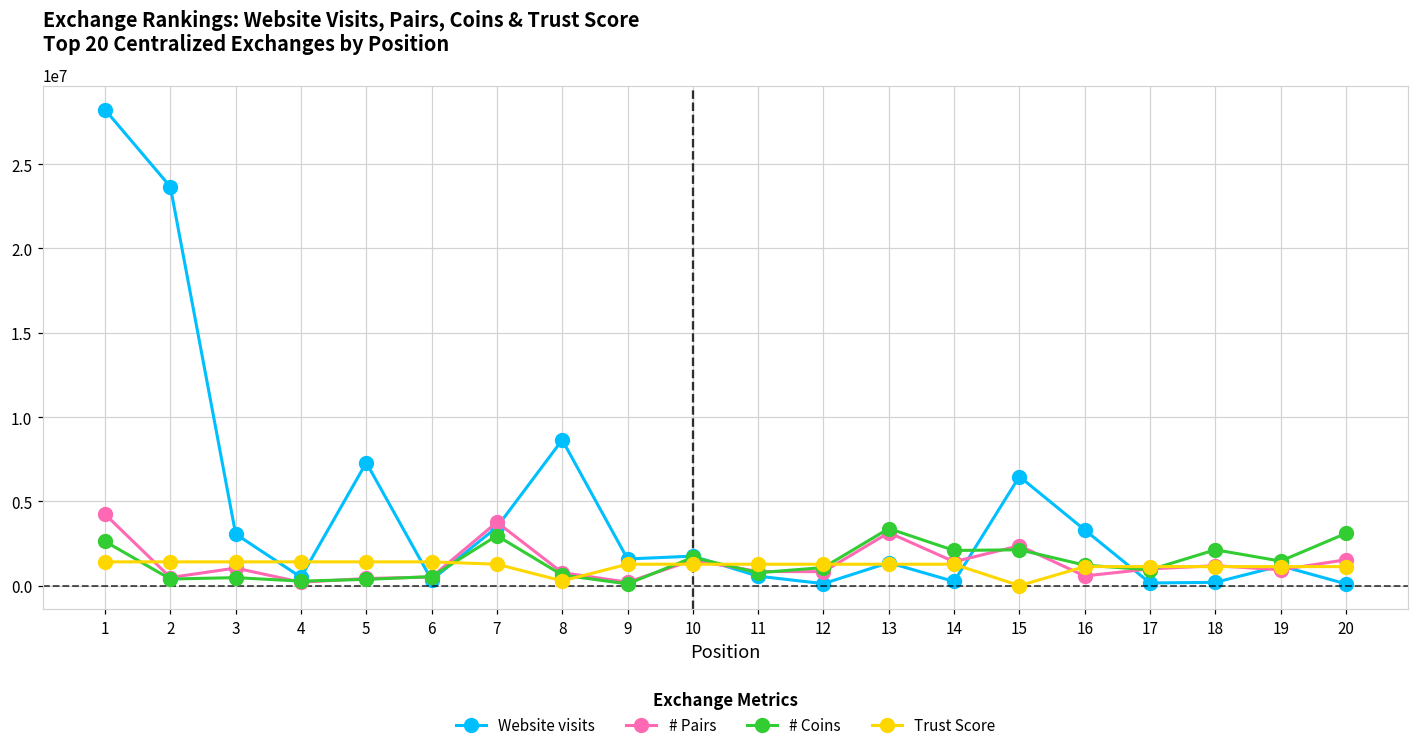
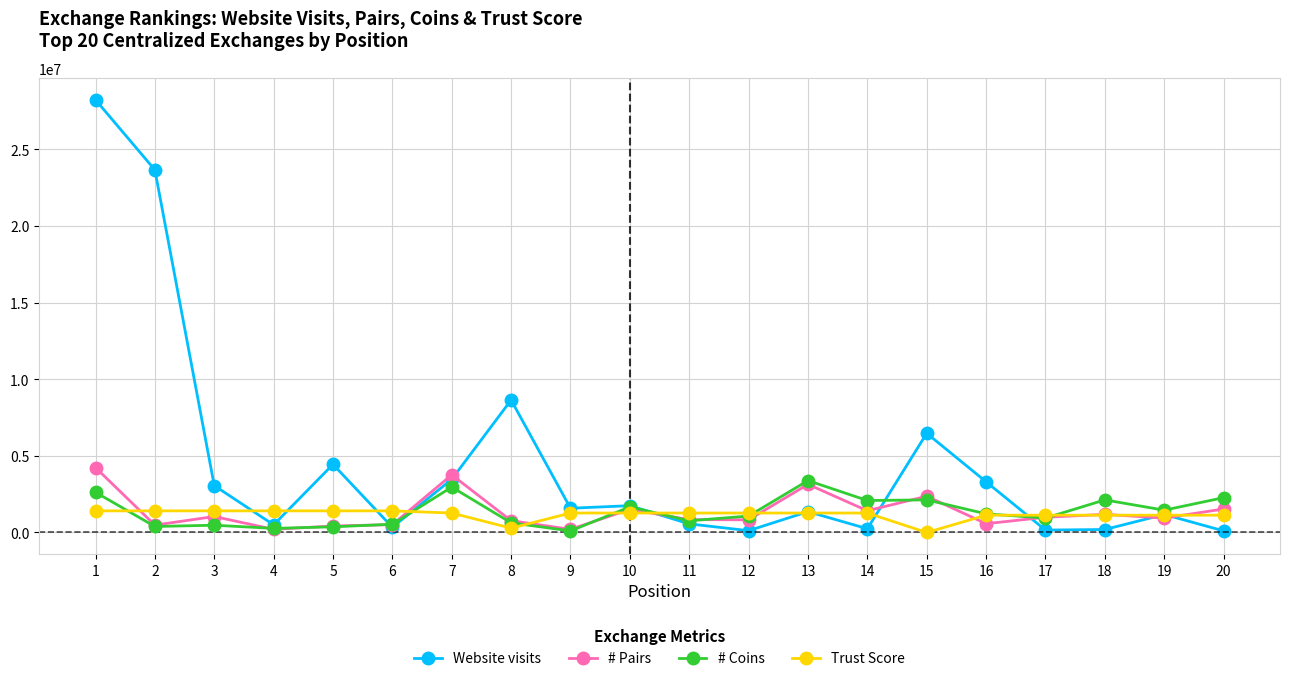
  {
    "Website visits": {
      "1": 28200000,
      "2": 23700000,
      "3": 3100000,
      "4": 500000,
-     "5": 7300000,
+     "5": 4400000,
      "6": 300000,
      "7": 3500000,
      "8": 8600000,
      "9": 1600000,
      "11": 600000,
      "12": 100000,
      "14": 200000,
      "15": 6500000,
      "16": 3300000,
      "17": 200000,
      "18": 200000,
      "20": 100000
    },
    "# Pairs": {
      "1": 4200000,
      "3": 1000000,
      "7": 3800000,
      "12": 800000,
      "13": 3100000,
      "15": 2400000,
      "16": 600000,
      "19": 900000,
      "20": 1500000
    },
    "# Coins": {
      "1": 2600000,
      "3": 500000,
      "7": 3000000,
      "12": 1100000,
      "13": 3400000,
      "14": 2100000,
      "15": 2100000,
      "18": 2100000,
      "19": 1500000,
-     "20": 3100000
+     "20": 2300000
    },
    "Trust Score": {
      "1": 1400000,
      "2": 1400000,
      "3": 1400000,
      "4": 1400000,
      "5": 1400000,
      "6": 1400000,
      "7": 1300000,
      "8": 300000,
      "9": 1300000,
      "10": 1300000,
      "11": 1300000,
      "12": 1300000,
      "15": 0,
      "20": 1100000
    }
  }
